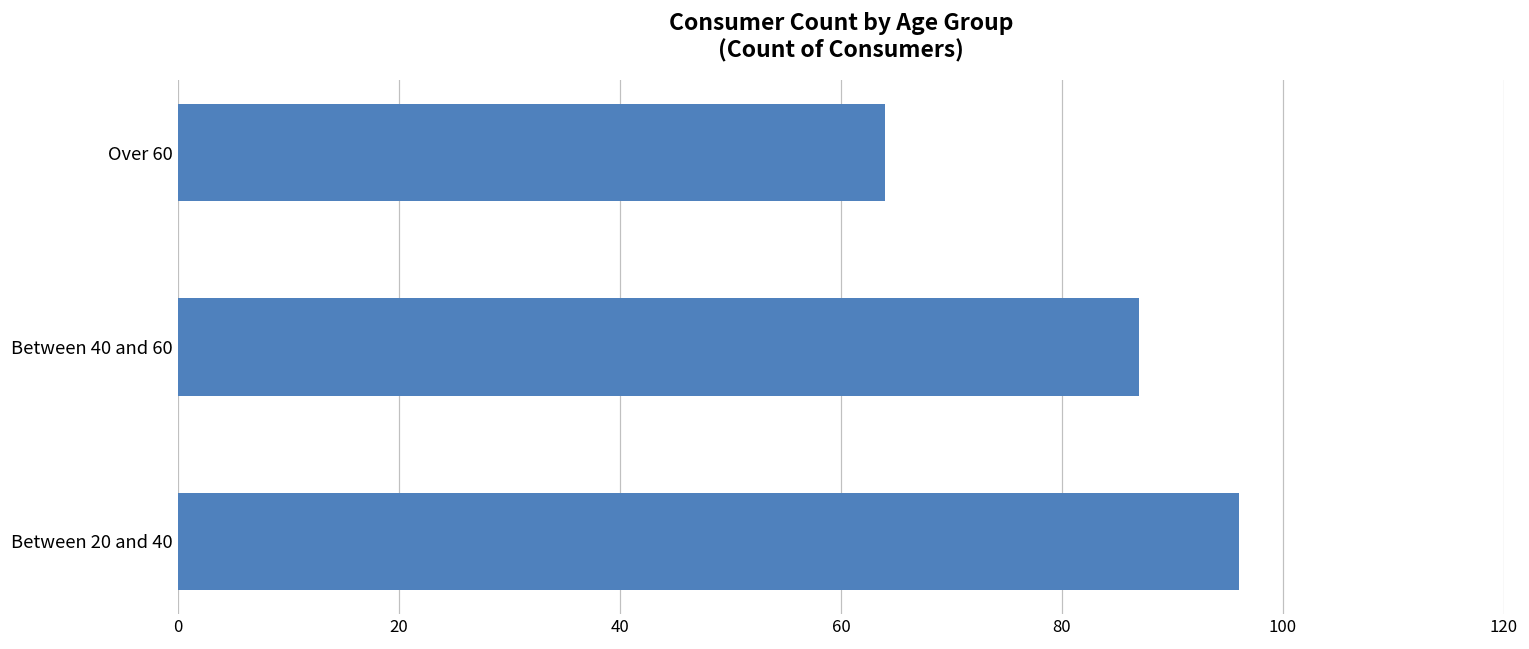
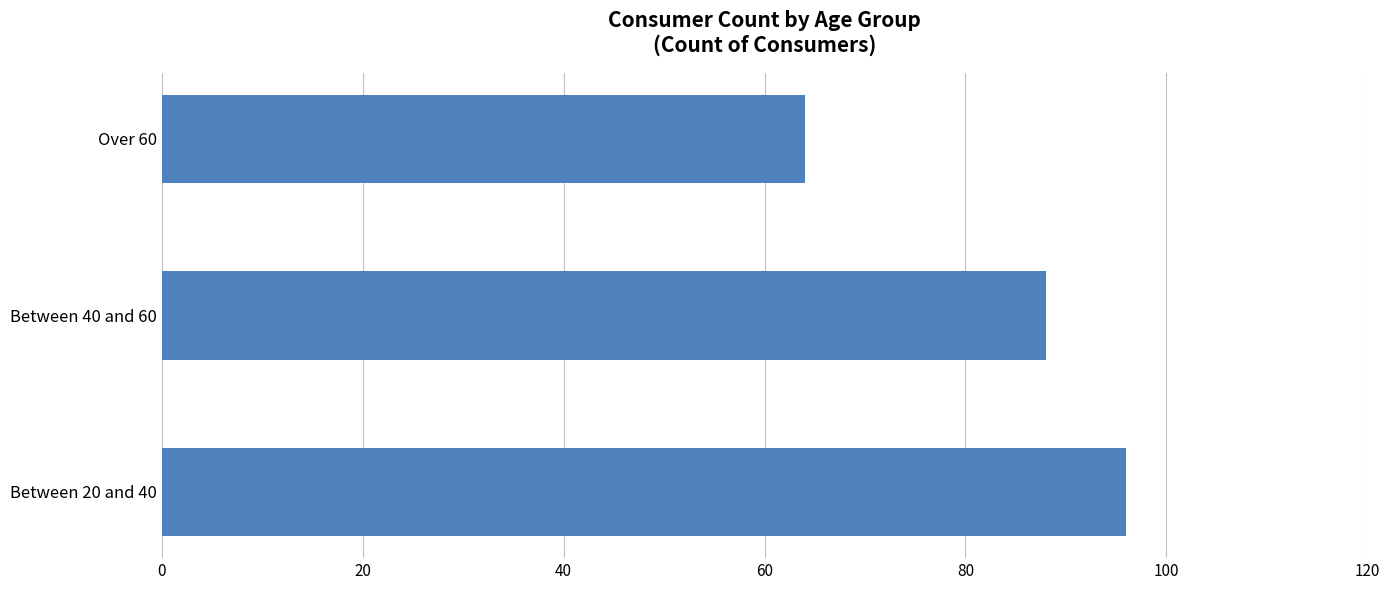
  {
    "Over 60": 64,
-   "Between 40 and 60": 87,
+   "Between 40 and 60": 88,
    "Between 20 and 40": 96
  }
